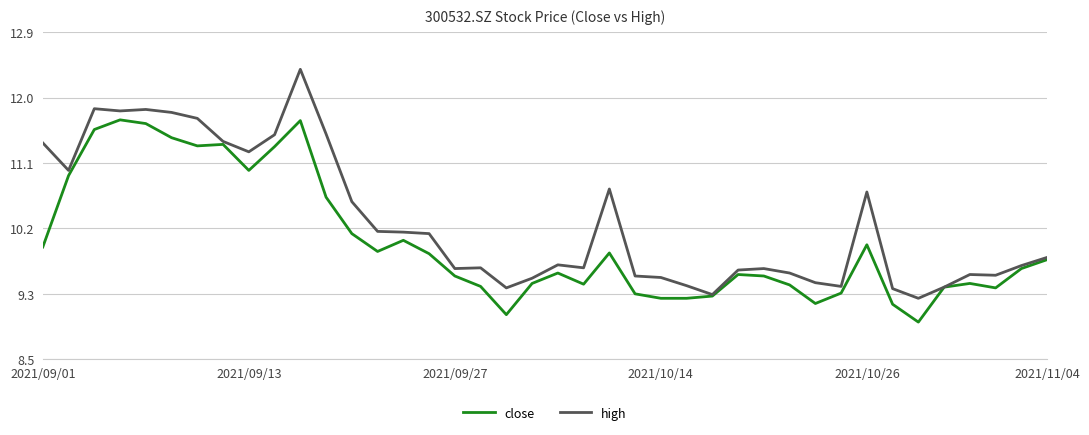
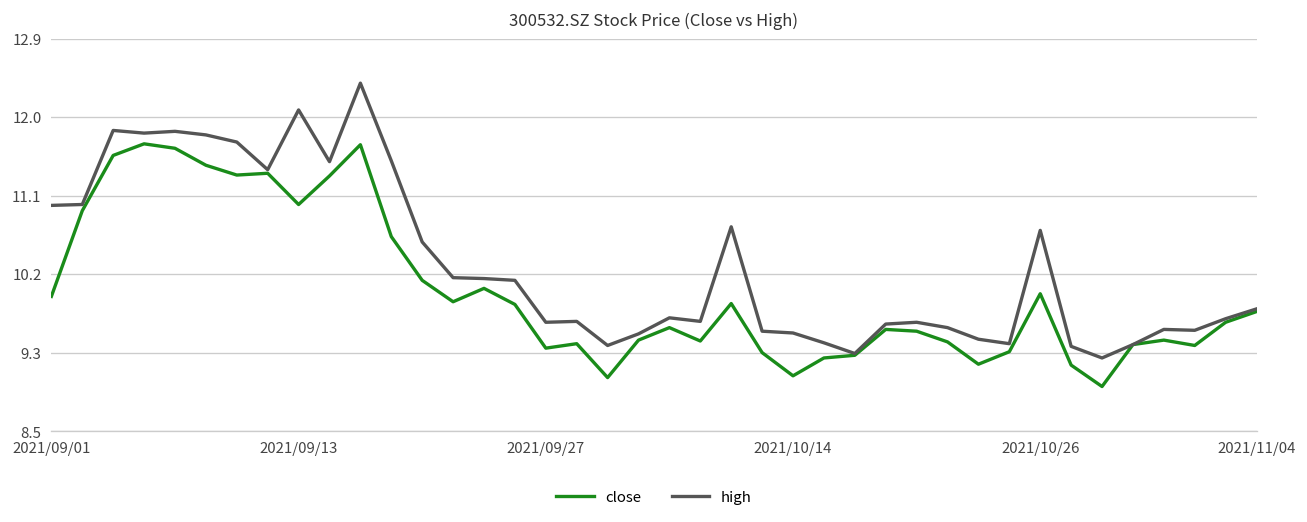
  {
    "close": {
      "2021/09/01": 10.0,
      "2021/09/13": 11.0,
-     "2021/09/27": 9.6,
-     "2021/10/14": 9.3,
+     "2021/09/27": 9.4,
+     "2021/10/14": 9.1,
      "2021/10/26": 10.0
    },
    "high": {
-     "2021/09/01": 11.4,
-     "2021/09/13": 11.3,
+     "2021/09/01": 11.0,
+     "2021/09/13": 12.1,
      "2021/09/27": 9.7,
      "2021/10/14": 9.6,
      "2021/10/26": 10.7
    }
  }
